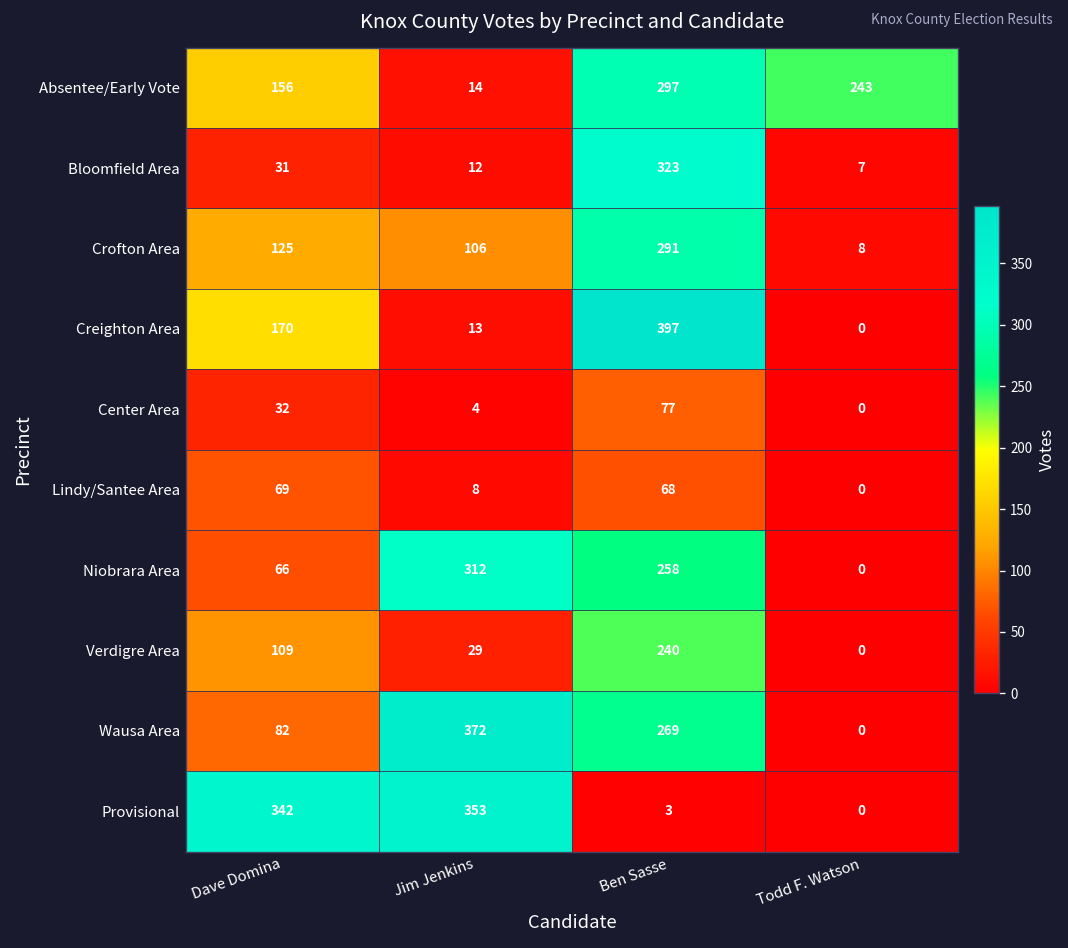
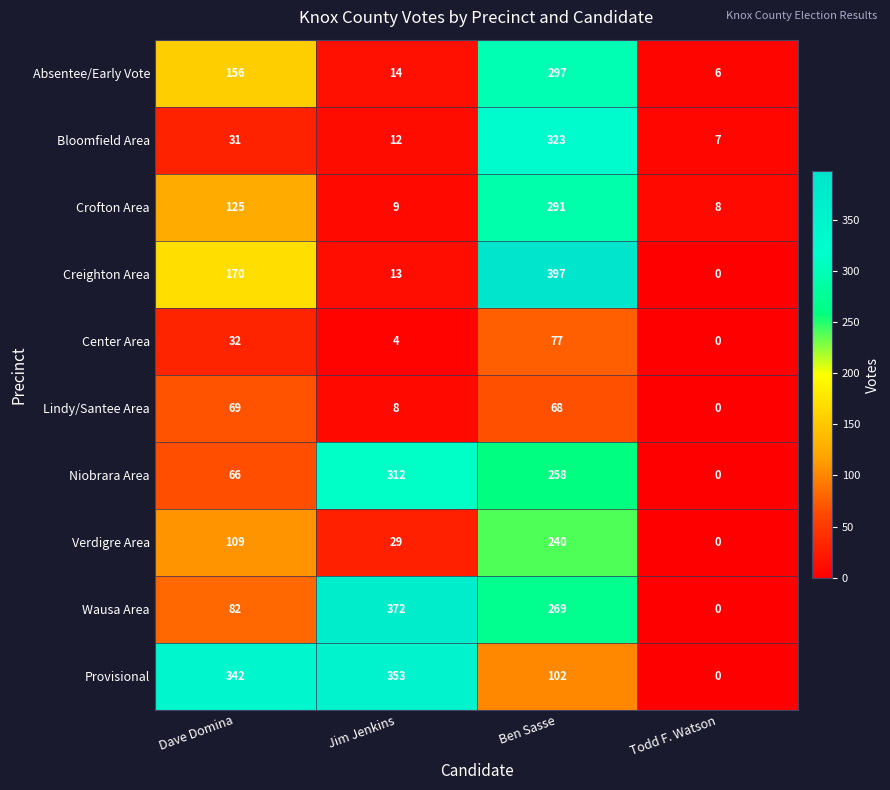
  {
    "Absentee/Early Vote": {
      "Dave Domina": 156,
      "Jim Jenkins": 14,
      "Ben Sasse": 297,
-     "Todd F. Watson": 243
+     "Todd F. Watson": 6
    },
    "Bloomfield Area": {
      "Dave Domina": 31,
      "Jim Jenkins": 12,
      "Ben Sasse": 323,
      "Todd F. Watson": 7
    },
    "Crofton Area": {
      "Dave Domina": 125,
-     "Jim Jenkins": 106,
+     "Jim Jenkins": 9,
      "Ben Sasse": 291,
      "Todd F. Watson": 8
    },
    "Creighton Area": {
      "Dave Domina": 170,
      "Jim Jenkins": 13,
      "Ben Sasse": 397,
      "Todd F. Watson": 0
    },
    "Center Area": {
      "Dave Domina": 32,
      "Jim Jenkins": 4,
      "Ben Sasse": 77,
      "Todd F. Watson": 0
    },
    "Lindy/Santee Area": {
      "Dave Domina": 69,
      "Jim Jenkins": 8,
      "Ben Sasse": 68,
      "Todd F. Watson": 0
    },
    "Niobrara Area": {
      "Dave Domina": 66,
      "Jim Jenkins": 312,
      "Ben Sasse": 258,
      "Todd F. Watson": 0
    },
    "Verdigre Area": {
      "Dave Domina": 109,
      "Jim Jenkins": 29,
      "Ben Sasse": 240,
      "Todd F. Watson": 0
    },
    "Wausa Area": {
      "Dave Domina": 82,
      "Jim Jenkins": 372,
      "Ben Sasse": 269,
      "Todd F. Watson": 0
    },
    "Provisional": {
      "Dave Domina": 342,
      "Jim Jenkins": 353,
-     "Ben Sasse": 3,
+     "Ben Sasse": 102,
      "Todd F. Watson": 0
    }
  }
